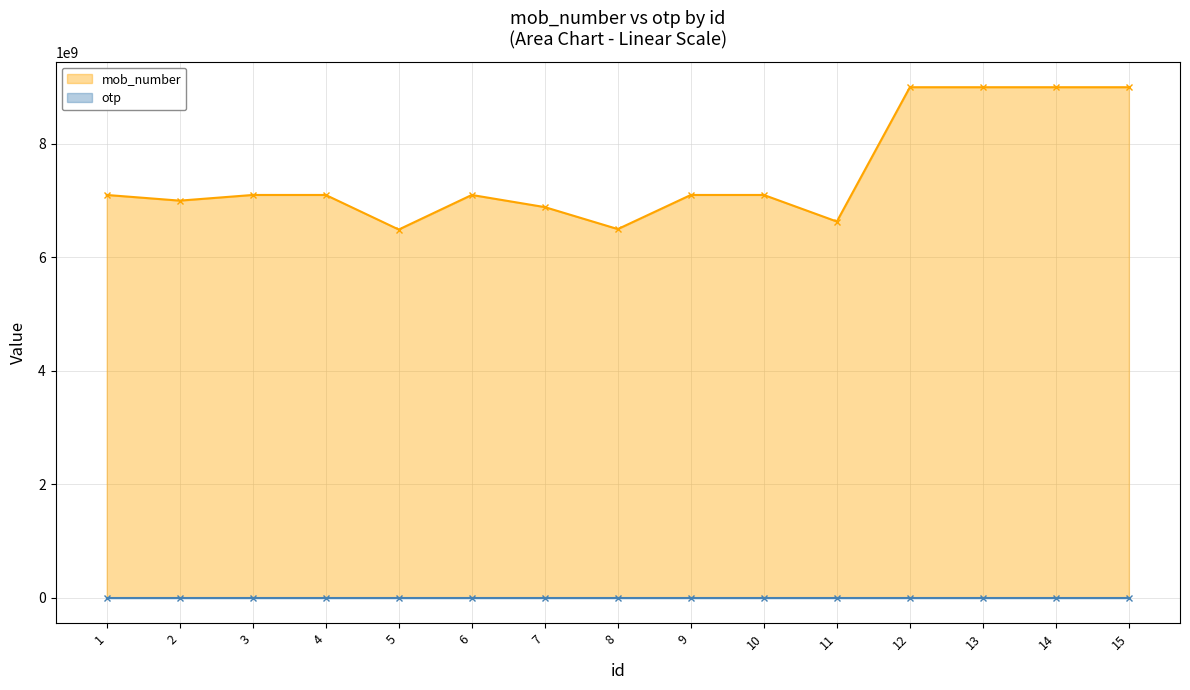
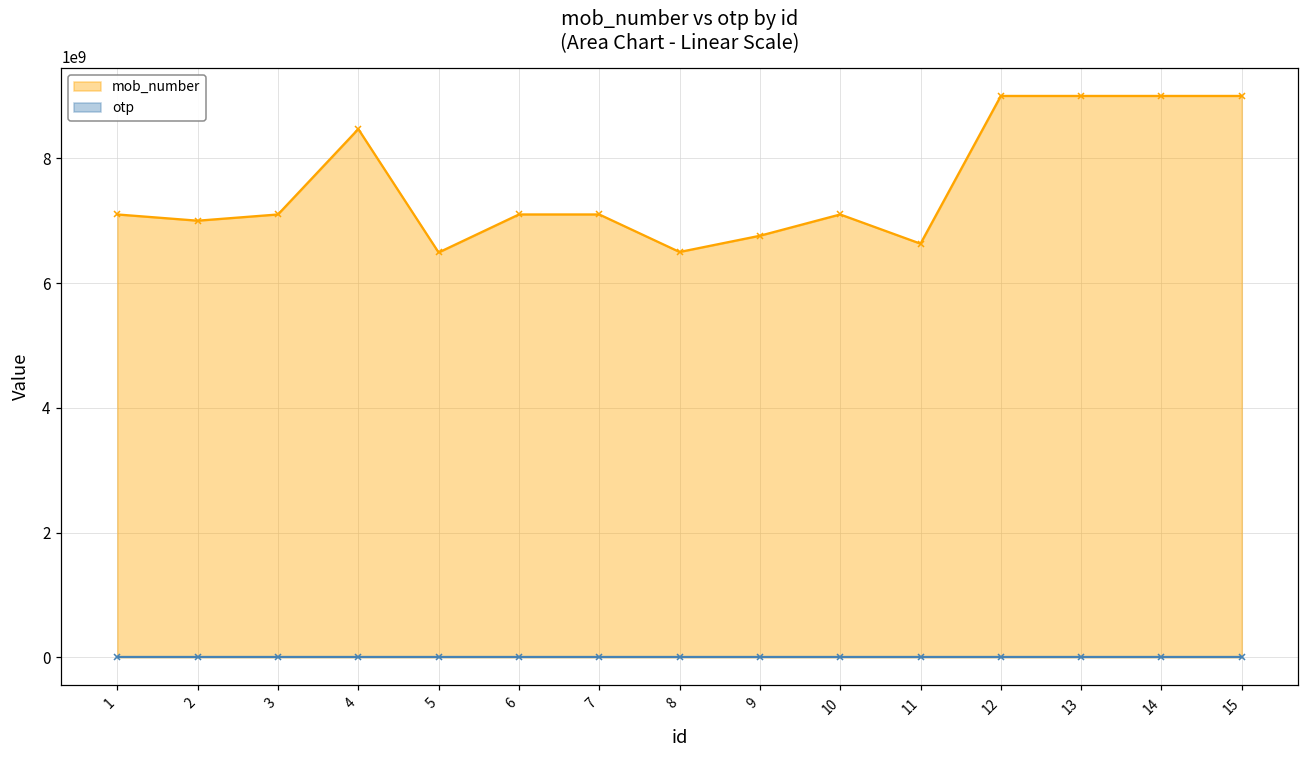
  {
    "mob_number": {
      "1": 7100000000,
      "2": 7000000000,
      "3": 7100000000,
-     "4": 7100000000,
+     "4": 8500000000,
      "5": 6500000000,
      "6": 7100000000,
-     "7": 6900000000,
+     "7": 7100000000,
      "8": 6500000000,
-     "9": 7100000000,
+     "9": 6800000000,
      "10": 7100000000,
      "11": 6600000000,
      "12": 9000000000,
      "13": 9000000000,
      "14": 9000000000,
      "15": 9000000000
    },
    "otp": {
      "1": 0,
      "2": 0,
      "3": 0,
      "4": 0,
      "5": 0,
      "6": 0,
      "7": 0,
      "8": 0,
      "9": 0,
      "10": 0,
      "11": 0,
      "12": 0,
      "13": 0,
      "14": 0,
      "15": 0
    }
  }
